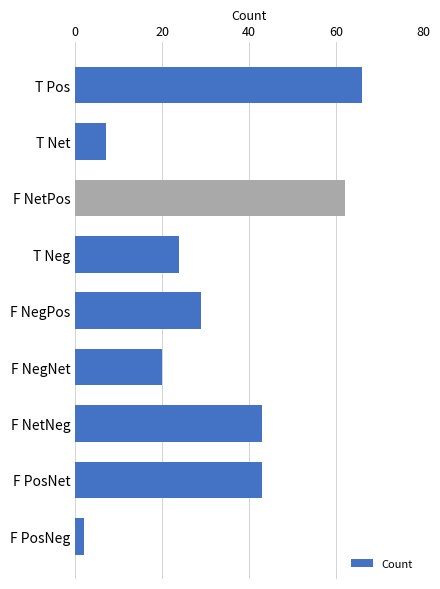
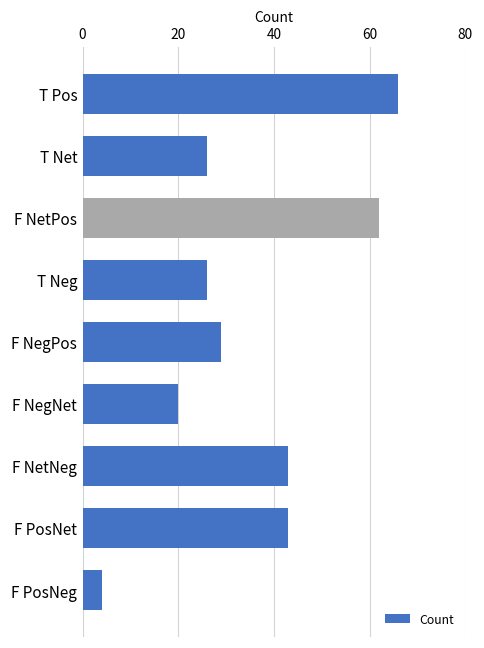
  {
    "T Pos": 66,
-   "T Net": 7,
+   "T Net": 26,
    "F NetPos": 62,
-   "T Neg": 24,
+   "T Neg": 26,
    "F NegPos": 29,
    "F NegNet": 20,
    "F NetNeg": 43,
    "F PosNet": 43,
-   "F PosNeg": 2
+   "F PosNeg": 4
  }
